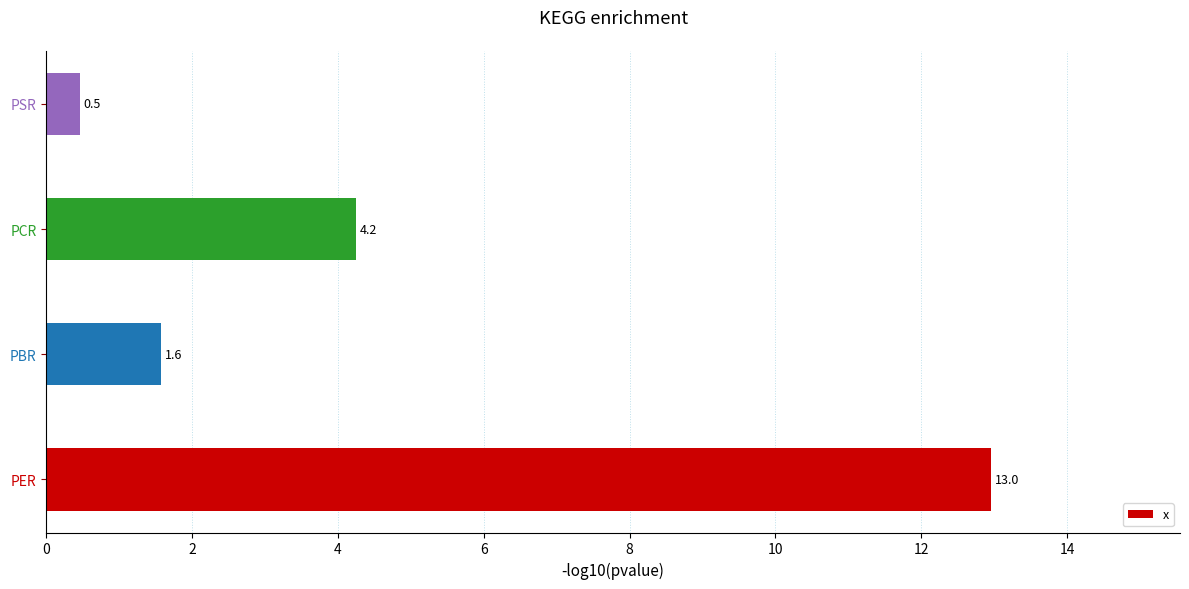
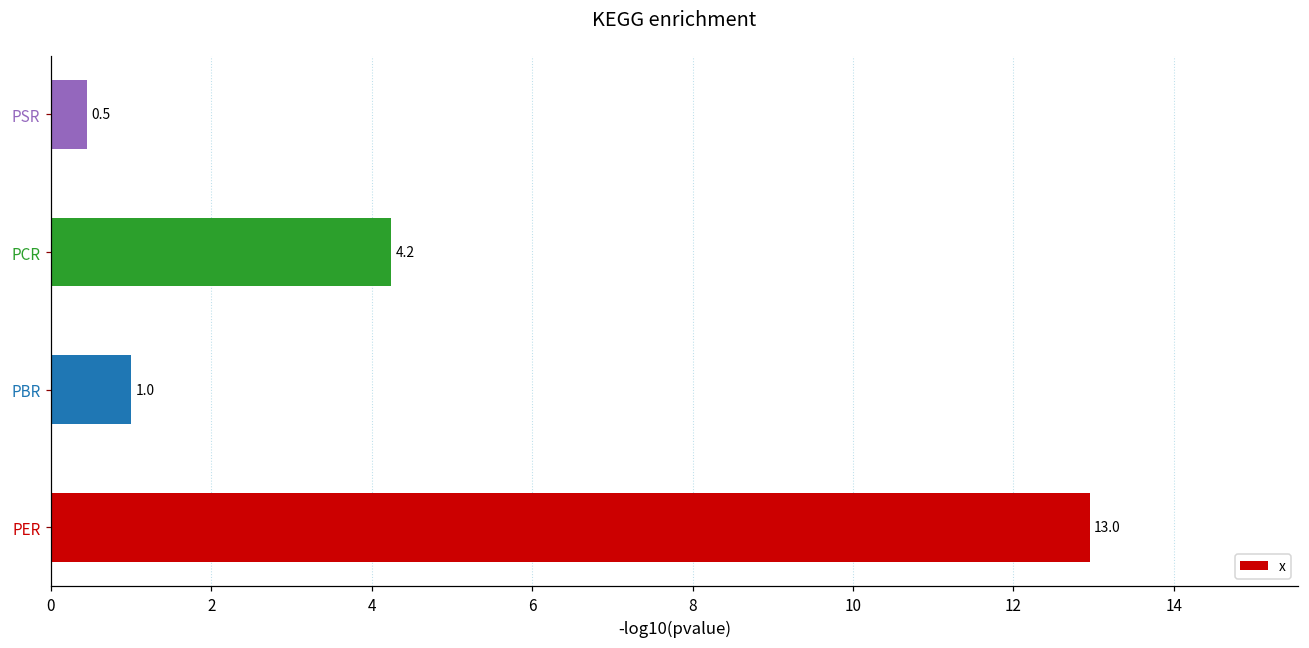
  {
    "PSR": 0.5,
    "PCR": 4.2,
-   "PBR": 1.6,
+   "PBR": 1.0,
    "PER": 13.0
  }
